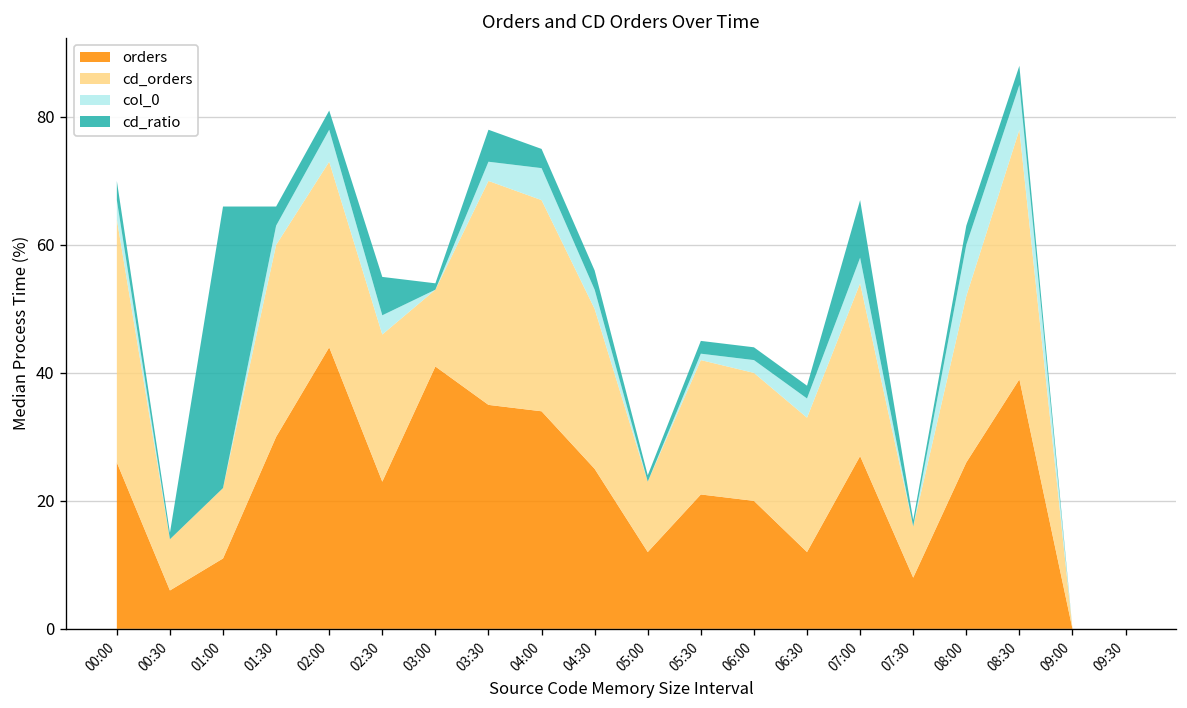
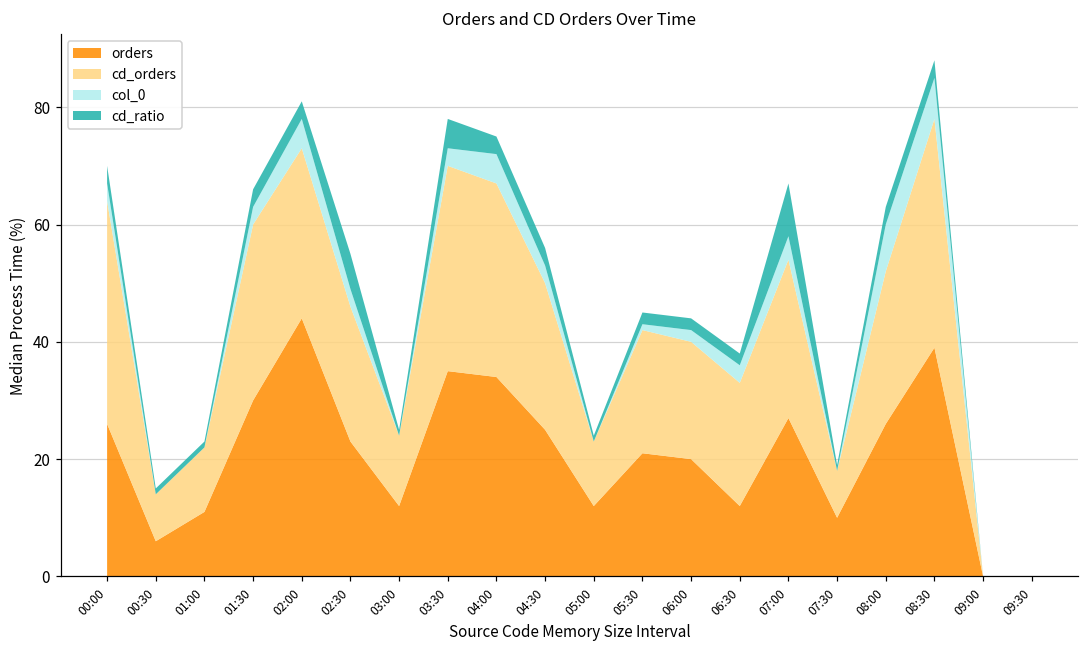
  {
    "orders": {
      "00:00": 26,
      "00:30": 6,
      "01:00": 11,
      "01:30": 30,
      "02:00": 44,
      "02:30": 23,
-     "03:00": 41,
+     "03:00": 12,
      "03:30": 35,
      "04:00": 34,
      "04:30": 25,
      "05:00": 12,
      "05:30": 21,
      "06:00": 20,
      "06:30": 12,
      "07:00": 27,
-     "07:30": 8,
+     "07:30": 10,
      "08:00": 26,
      "08:30": 39
    },
    "cd_orders": {
      "00:00": 38,
      "01:30": 30,
      "02:00": 29,
      "02:30": 23,
      "03:30": 35,
      "04:00": 33,
      "04:30": 25,
      "05:30": 21,
      "06:00": 20,
      "06:30": 21,
      "07:00": 27,
      "08:00": 26,
      "08:30": 39
    },
    "col_0": {
      "00:00": 3,
      "01:30": 3,
      "02:00": 5,
      "02:30": 3,
      "03:30": 3,
      "04:00": 5,
      "04:30": 3,
      "05:30": 1,
      "06:00": 2,
      "06:30": 3,
      "07:00": 4,
      "08:00": 8,
      "08:30": 7
    },
    "cd_ratio": {
      "00:00": 3,
      "00:30": 1,
-     "01:00": 44,
+     "01:00": 1,
      "01:30": 3,
      "02:00": 3,
      "02:30": 6,
      "03:00": 1,
      "03:30": 5,
      "04:00": 3,
      "04:30": 3,
      "05:00": 1,
      "05:30": 2,
      "06:00": 2,
      "06:30": 2,
      "07:00": 9,
      "07:30": 1,
      "08:00": 3,
      "08:30": 3
    }
  }
